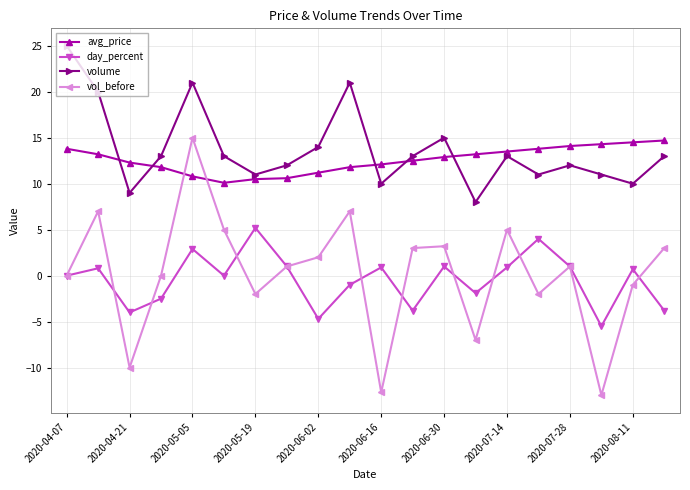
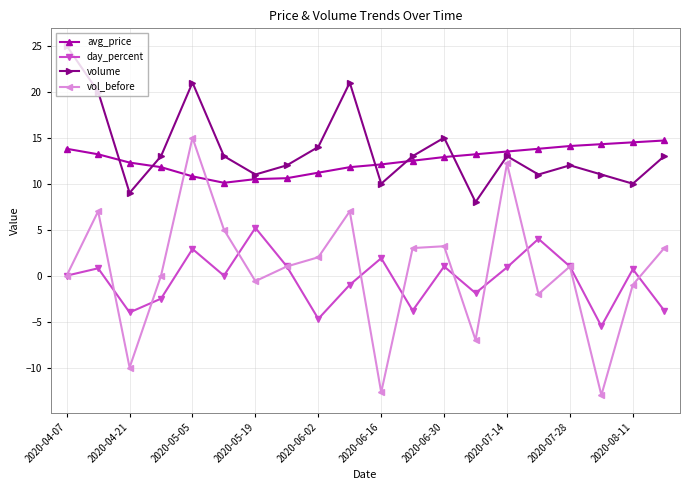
  {
    "day_percent": {
      "2020-04-21": -4,
      "2020-05-05": 3,
      "2020-05-19": 5,
      "2020-06-02": -5,
-     "2020-06-16": 1,
+     "2020-06-16": 2,
      "2020-06-30": 1,
      "2020-07-14": 1,
      "2020-08-11": 1
    },
    "vol_before": {
      "2020-04-21": -10,
      "2020-05-05": 15,
-     "2020-05-19": -2,
+     "2020-05-19": -1,
      "2020-06-02": 2,
      "2020-06-16": -13,
      "2020-06-30": 3,
-     "2020-07-14": 5,
+     "2020-07-14": 12,
      "2020-08-11": -1
    }
  }
